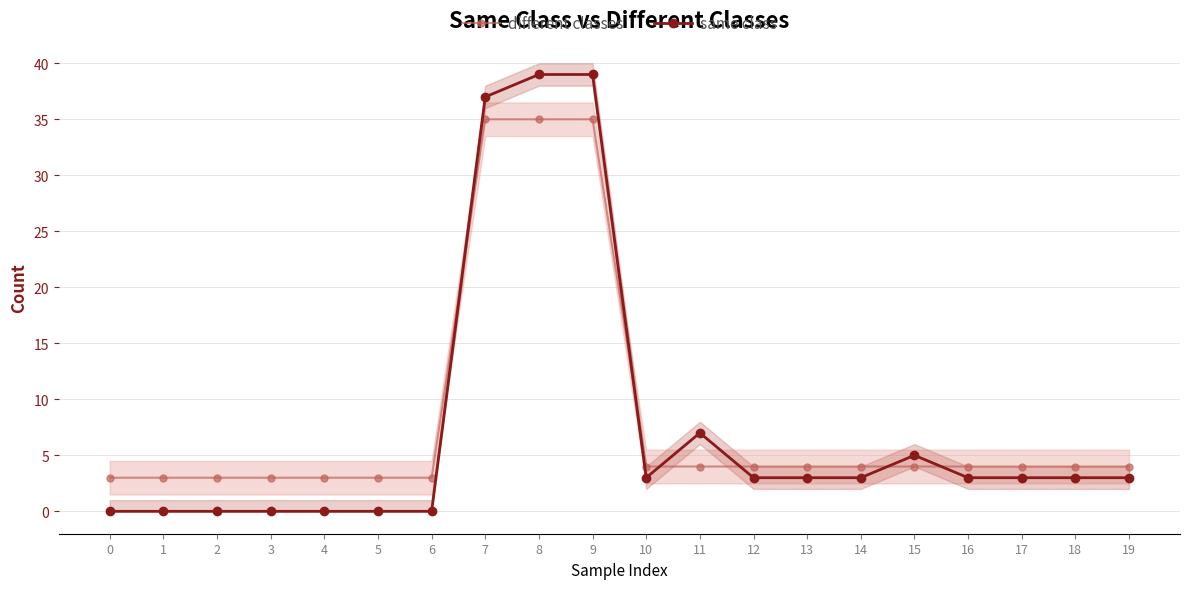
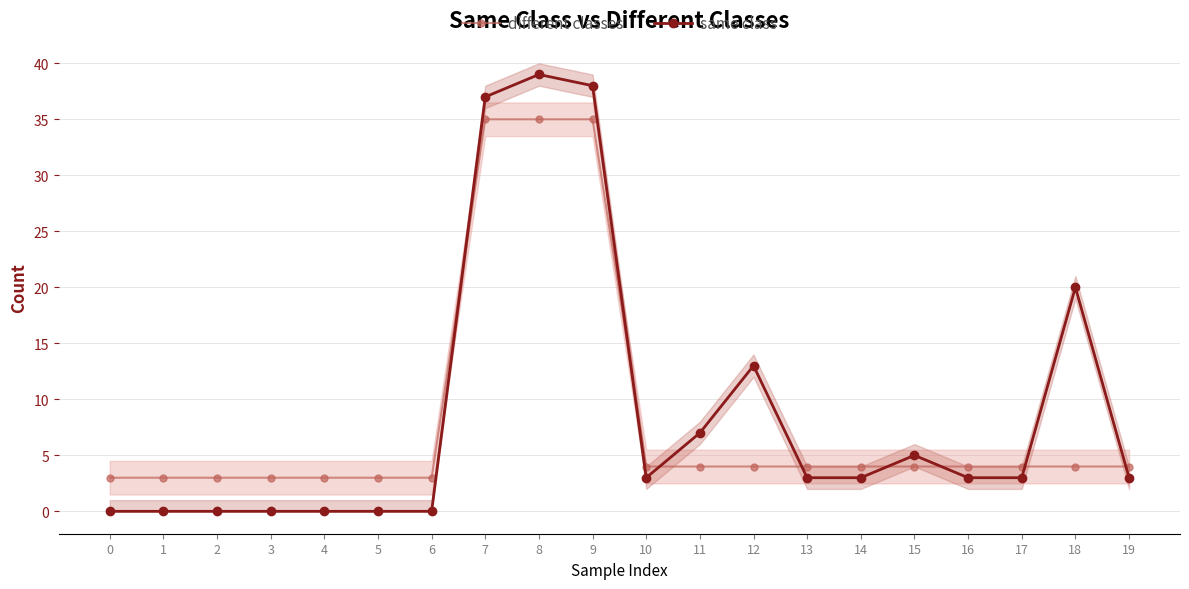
  {
    "same class": {
      "0": 0,
      "1": 0,
      "2": 0,
      "3": 0,
      "4": 0,
      "5": 0,
      "6": 0,
      "7": 37,
      "8": 39,
-     "9": 39,
+     "9": 38,
      "10": 3,
      "11": 7,
-     "12": 3,
+     "12": 13,
      "13": 3,
      "14": 3,
      "15": 5,
      "16": 3,
      "17": 3,
-     "18": 3,
+     "18": 20,
      "19": 3
    }
  }
